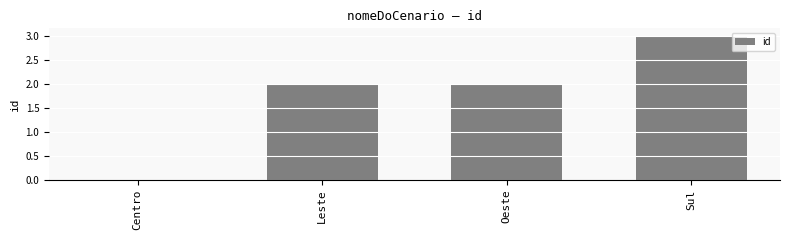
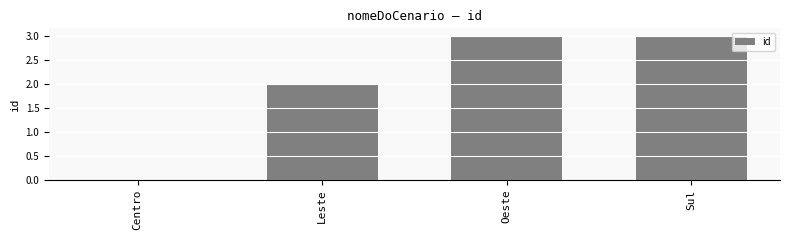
  {
    "Centro": 0,
    "Leste": 2,
-   "Oeste": 2,
+   "Oeste": 3,
    "Sul": 3
  }
